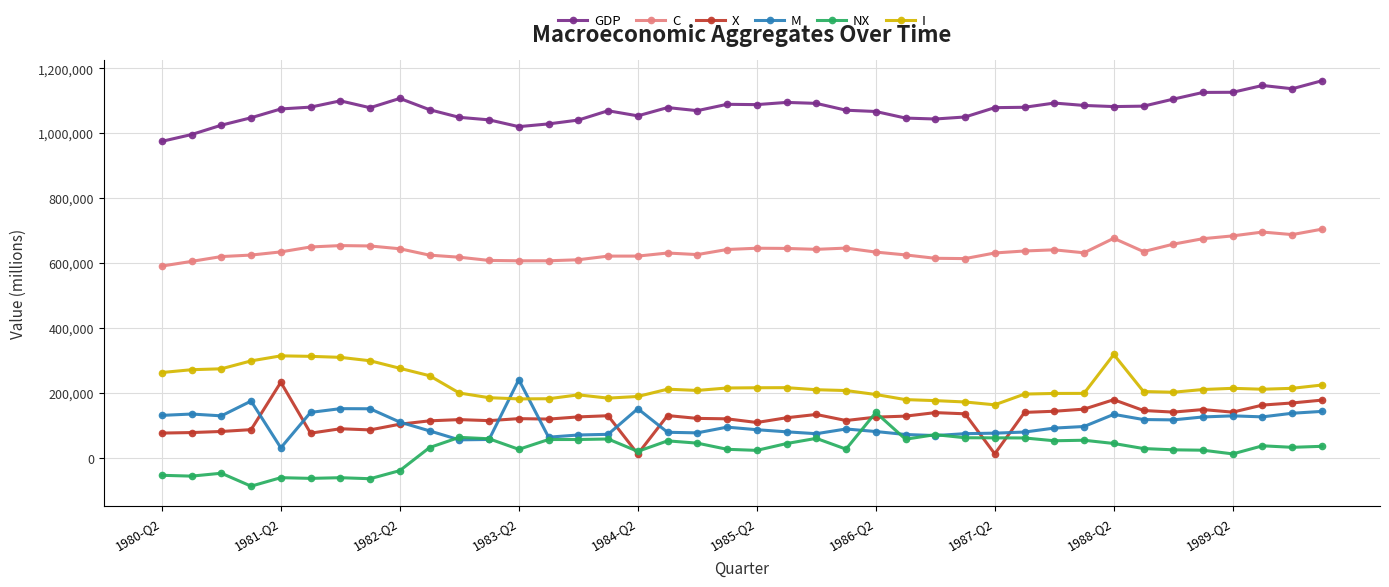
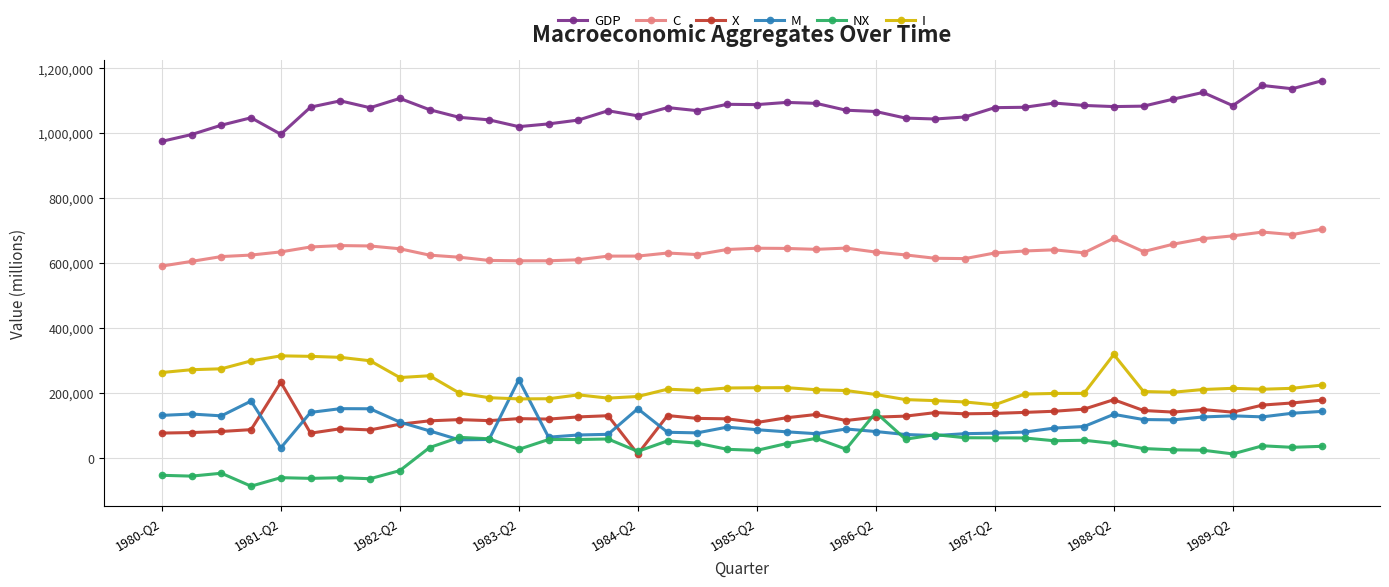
  {
    "GDP": {
      "1980-Q2": "970,000",
-     "1981-Q2": "1,070,000",
+     "1981-Q2": "1,000,000",
      "1982-Q2": "1,110,000",
      "1983-Q2": "1,020,000",
      "1984-Q2": "1,050,000",
      "1985-Q2": "1,090,000",
      "1986-Q2": "1,070,000",
      "1987-Q2": "1,080,000",
      "1988-Q2": "1,080,000",
-     "1989-Q2": "1,130,000"
+     "1989-Q2": "1,080,000"
    },
    "C": {
      "1980-Q2": "590,000",
      "1981-Q2": "630,000",
      "1982-Q2": "640,000",
      "1983-Q2": "610,000",
      "1984-Q2": "620,000",
      "1985-Q2": "650,000",
      "1986-Q2": "630,000",
      "1987-Q2": "630,000",
      "1988-Q2": "680,000",
      "1989-Q2": "680,000"
    },
    "X": {
      "1980-Q2": "80,000",
      "1981-Q2": "230,000",
      "1983-Q2": "120,000",
      "1984-Q2": "10,000",
      "1985-Q2": "110,000",
      "1986-Q2": "120,000",
-     "1987-Q2": "10,000",
+     "1987-Q2": "140,000",
      "1988-Q2": "180,000",
      "1989-Q2": "140,000"
    },
    "M": {
      "1980-Q2": "130,000",
      "1981-Q2": "30,000",
      "1983-Q2": "240,000",
      "1984-Q2": "150,000",
      "1985-Q2": "90,000",
      "1986-Q2": "80,000",
      "1987-Q2": "80,000",
      "1988-Q2": "130,000",
      "1989-Q2": "130,000"
    },
    "NX": {
      "1980-Q2": "-50,000",
      "1981-Q2": "-60,000",
      "1982-Q2": "-40,000",
      "1983-Q2": "30,000",
      "1984-Q2": "20,000",
      "1985-Q2": "20,000",
      "1986-Q2": "140,000",
      "1987-Q2": "60,000",
      "1988-Q2": "40,000",
      "1989-Q2": "10,000"
    },
    "I": {
      "1980-Q2": "260,000",
      "1981-Q2": "310,000",
-     "1982-Q2": "280,000",
+     "1982-Q2": "250,000",
      "1983-Q2": "180,000",
      "1984-Q2": "190,000",
      "1985-Q2": "220,000",
      "1986-Q2": "190,000",
      "1987-Q2": "160,000",
      "1988-Q2": "320,000",
      "1989-Q2": "210,000"
    }
  }
